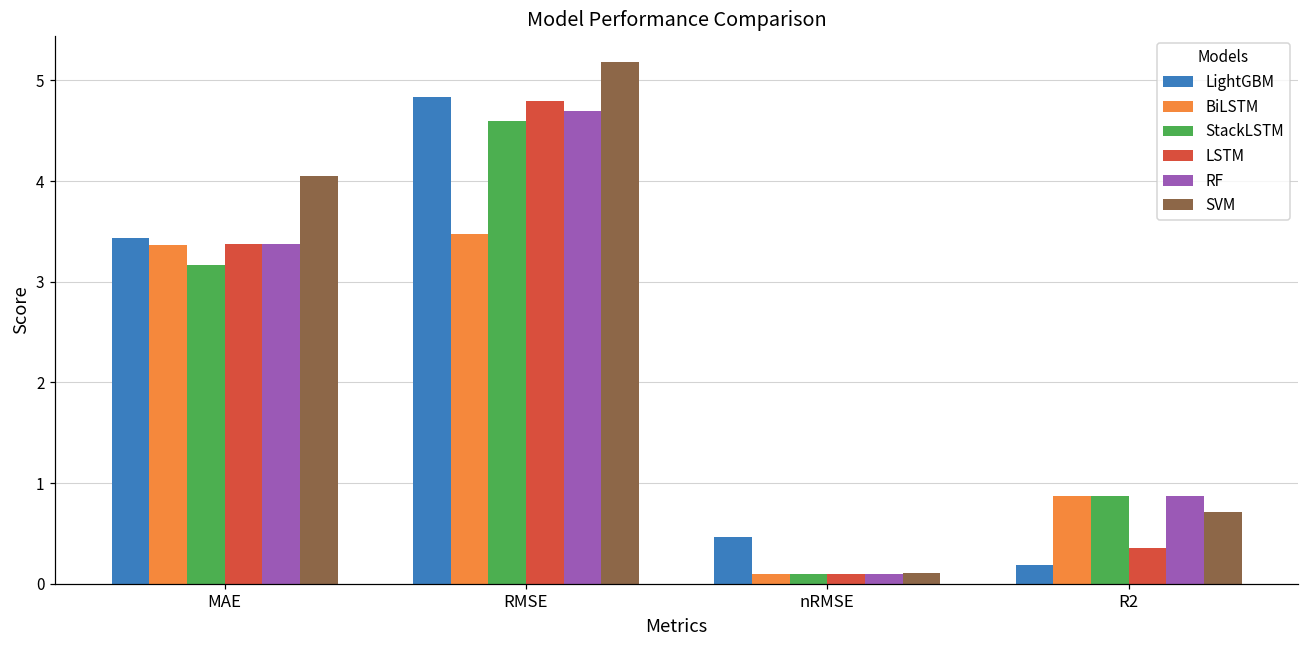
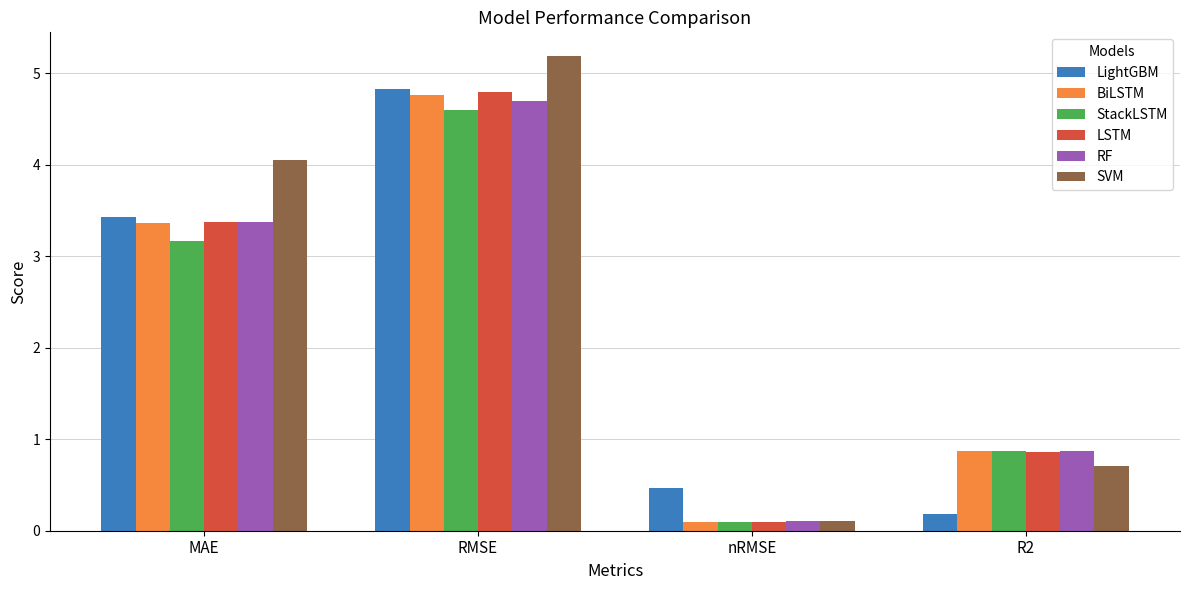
  {
    "LightGBM": {
      "MAE": 3.4,
      "RMSE": 4.8,
      "nRMSE": 0.5,
      "R2": 0.2
    },
    "BiLSTM": {
      "MAE": 3.4,
-     "RMSE": 3.5,
+     "RMSE": 4.8,
      "nRMSE": 0.1,
      "R2": 0.9
    },
    "StackLSTM": {
      "MAE": 3.2,
      "RMSE": 4.6,
      "nRMSE": 0.1,
      "R2": 0.9
    },
    "LSTM": {
      "MAE": 3.4,
      "RMSE": 4.8,
      "nRMSE": 0.1,
-     "R2": 0.4
+     "R2": 0.9
    },
    "RF": {
      "MAE": 3.4,
      "RMSE": 4.7,
      "nRMSE": 0.1,
      "R2": 0.9
    },
    "SVM": {
      "MAE": 4.1,
      "RMSE": 5.2,
      "nRMSE": 0.1,
      "R2": 0.7
    }
  }
